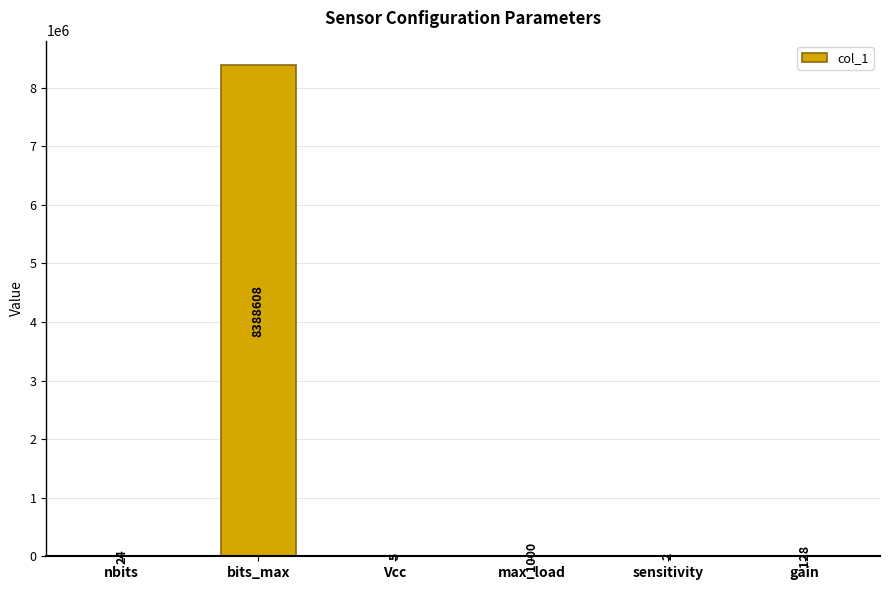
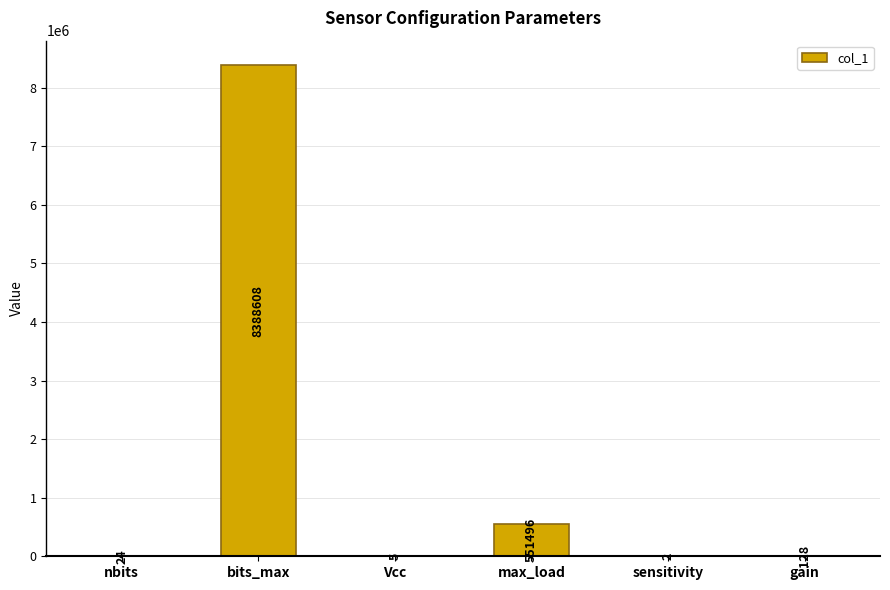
  {
    "nbits": 24,
    "bits_max": 8388608,
    "Vcc": 5,
-   "max_load": 1000,
+   "max_load": 551496,
    "sensitivity": 2,
    "gain": 128
  }
